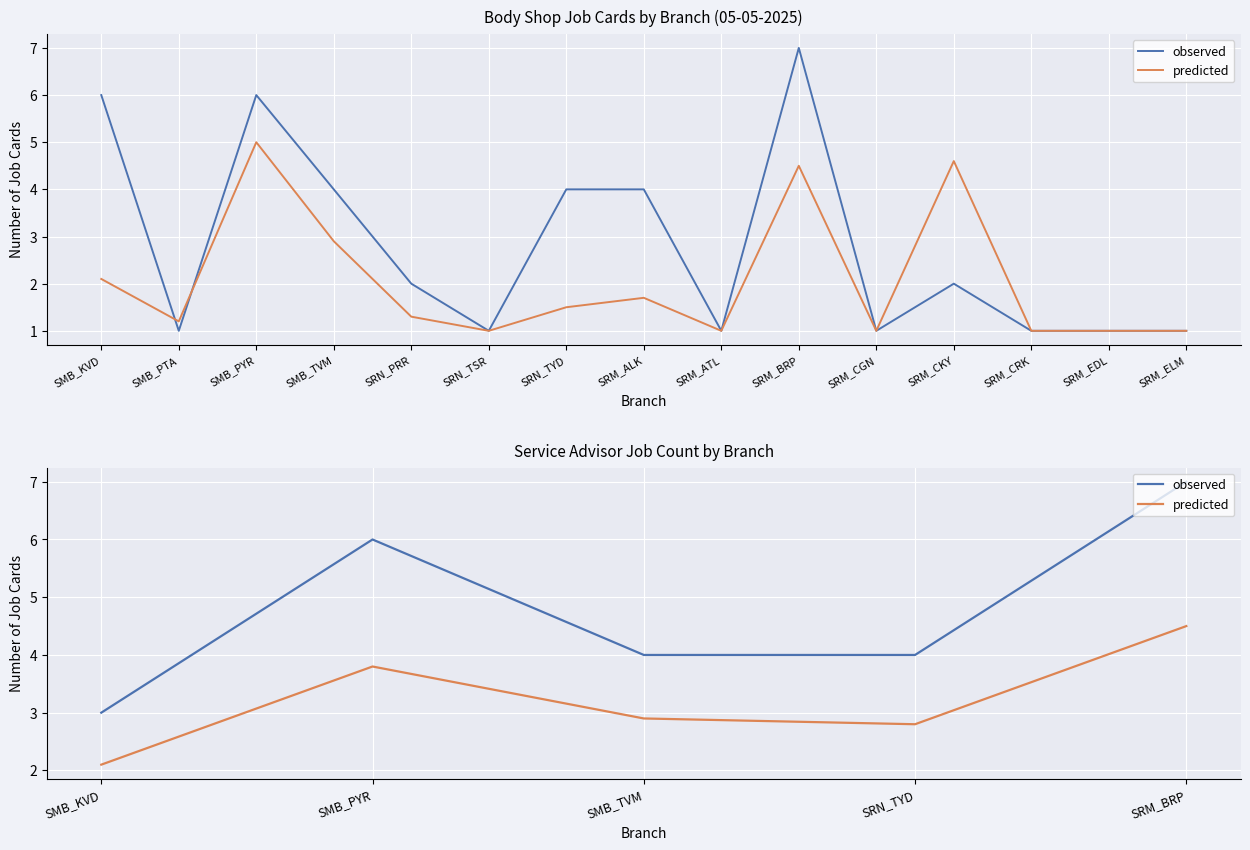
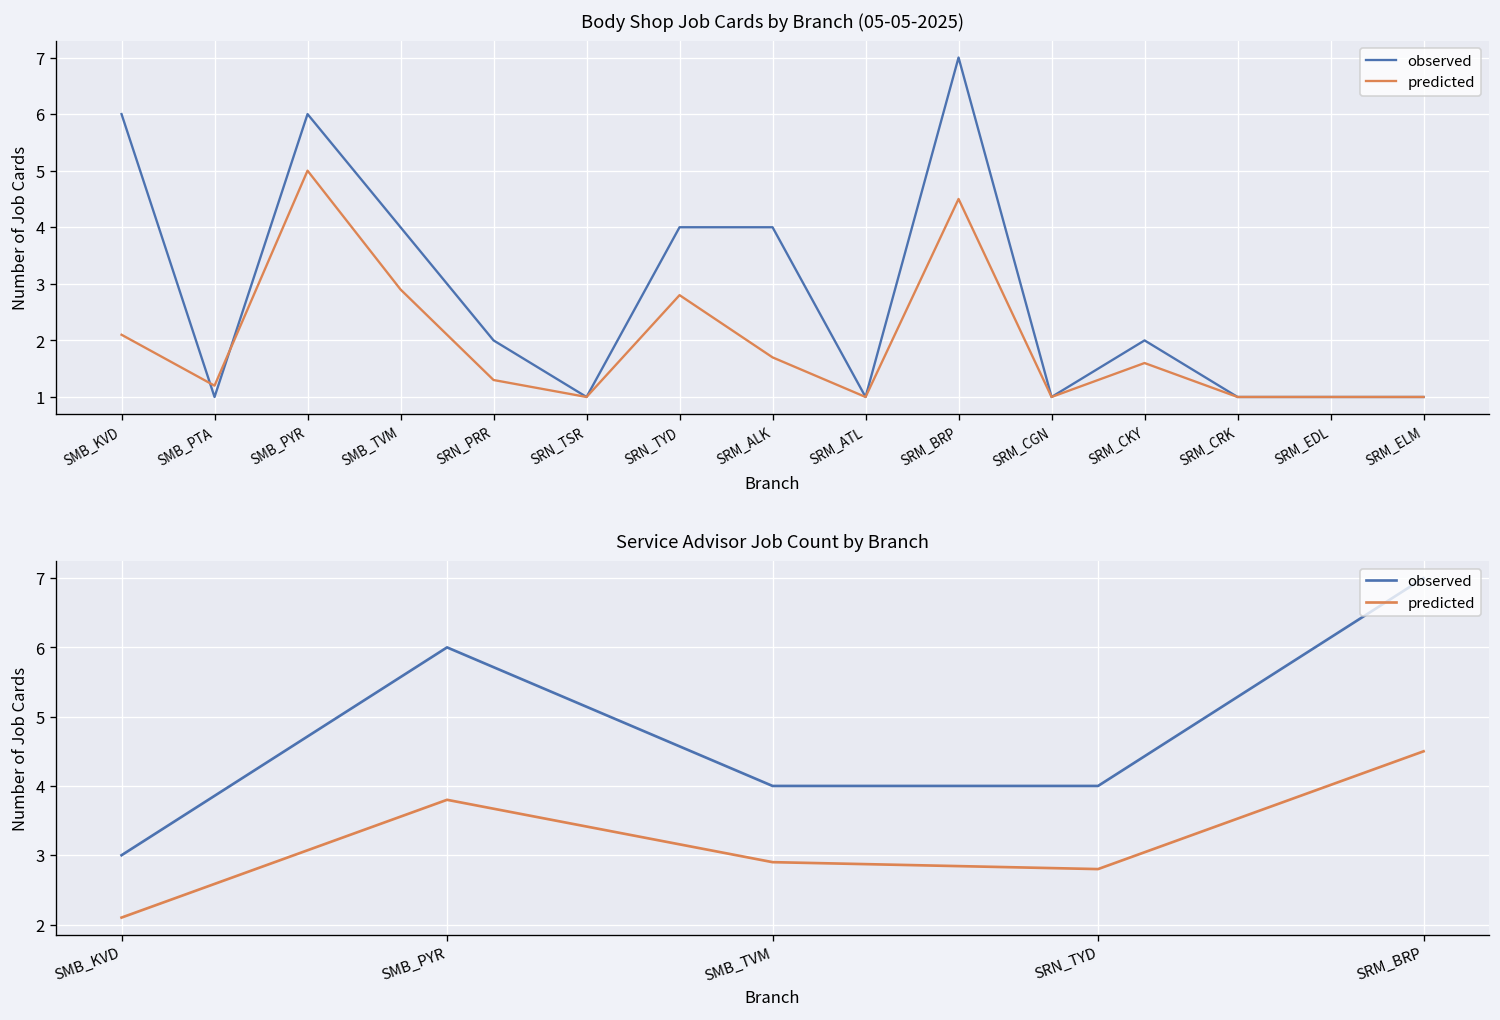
  {
    "Body Shop Job Cards by Branch (05-05-2025)": {
      "observed": {
        "SMB_KVD": 6.0,
        "SMB_PTA": 1.0,
        "SMB_PYR": 6.0,
        "SMB_TVM": 4.0,
        "SRN_PRR": 2.0,
        "SRN_TYD": 4.0,
        "SRM_ALK": 4.0,
        "SRM_BRP": 7.0,
        "SRM_CKY": 2.0
      },
      "predicted": {
        "SMB_KVD": 2.1,
        "SMB_PTA": 1.2,
        "SMB_PYR": 5.0,
        "SMB_TVM": 2.9,
        "SRN_PRR": 1.3,
-       "SRN_TYD": 1.5,
+       "SRN_TYD": 2.8,
        "SRM_ALK": 1.7,
        "SRM_BRP": 4.5,
-       "SRM_CKY": 4.6
+       "SRM_CKY": 1.6
      }
    },
    "Service Advisor Job Count by Branch": {
      "observed": {
        "SMB_KVD": 3.0,
        "SMB_PYR": 6.0,
        "SMB_TVM": 4.0,
        "SRN_TYD": 4.0
      },
      "predicted": {
        "SMB_KVD": 2.1,
        "SMB_PYR": 3.8,
        "SMB_TVM": 2.9,
        "SRN_TYD": 2.8,
        "SRM_BRP": 4.5
      }
    }
  }
